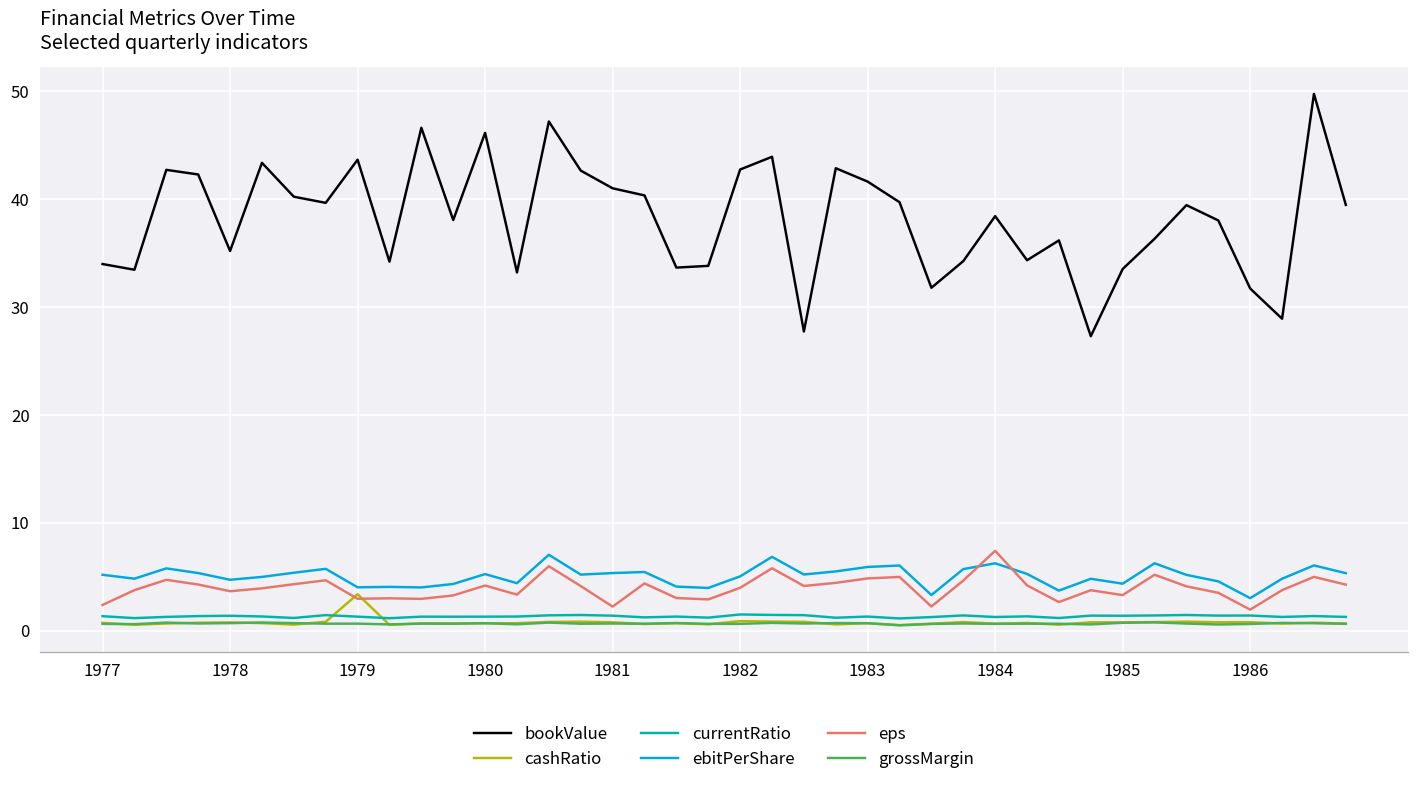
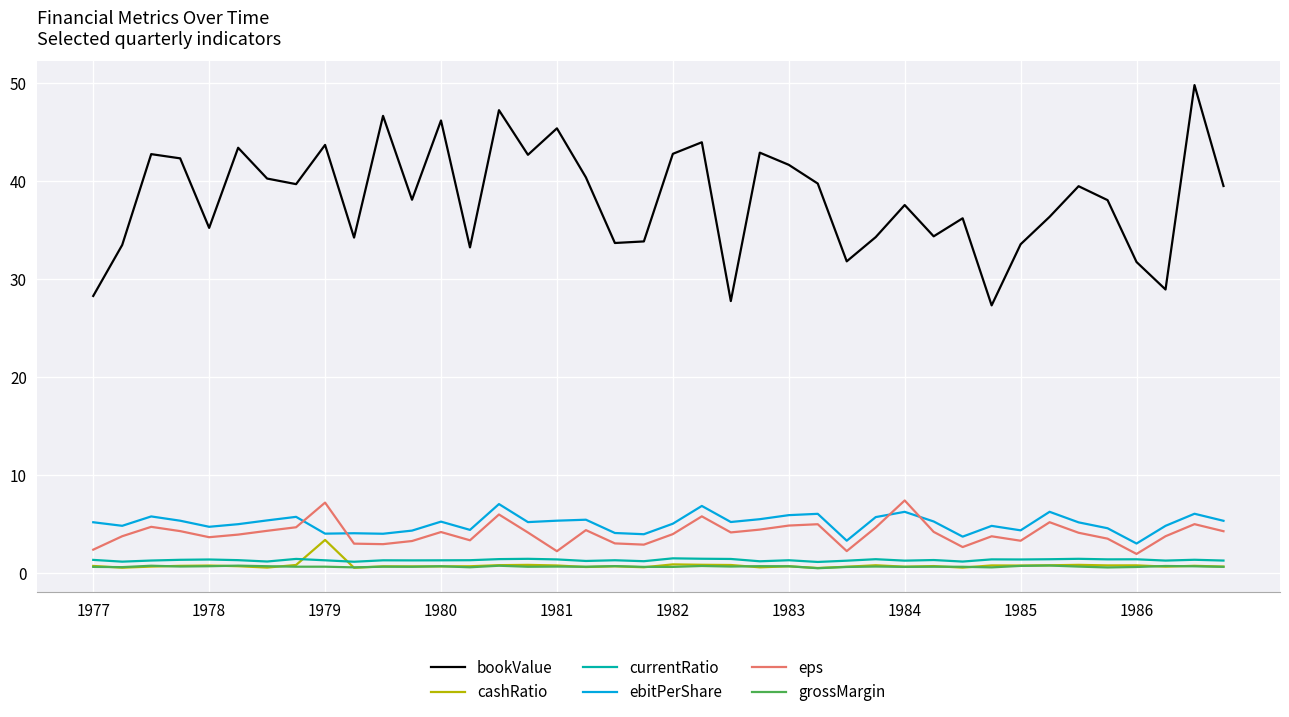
  {
    "bookValue": {
-     "1977": 34,
+     "1977": 28,
      "1978": 35,
      "1979": 44,
      "1980": 46,
-     "1981": 41,
+     "1981": 45,
      "1982": 43,
      "1983": 42,
-     "1984": 38.4,
+     "1984": 37.5,
      "1985": 34,
      "1986": 32
    },
    "cashRatio": {
      "1979": 3
    },
    "eps": {
      "1977": 2,
      "1978": 4,
-     "1979": 3,
+     "1979": 7,
      "1980": 4,
      "1981": 2,
      "1982": 4,
      "1983": 5,
      "1984": 7,
      "1985": 3,
      "1986": 2
    },
    "grossMargin": {
      "1979": 1
    }
  }
